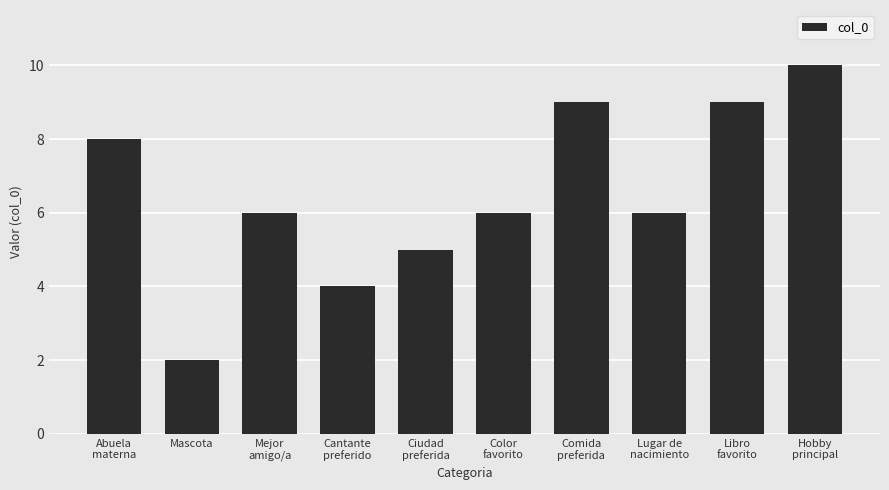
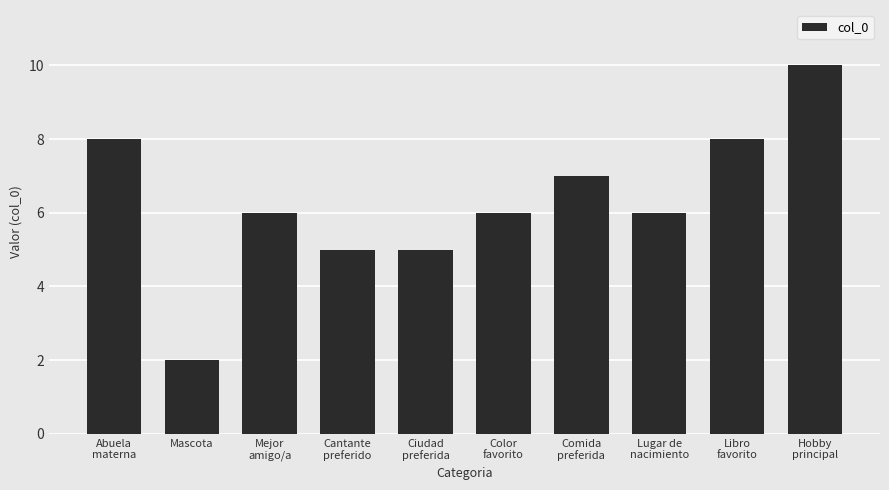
  {
    "Abuela materna": 8,
    "Mascota": 2,
    "Mejor amigo/a": 6,
-   "Cantante preferido": 4,
+   "Cantante preferido": 5,
    "Ciudad preferida": 5,
    "Color favorito": 6,
-   "Comida preferida": 9,
+   "Comida preferida": 7,
    "Lugar de nacimiento": 6,
-   "Libro favorito": 9,
+   "Libro favorito": 8,
    "Hobby principal": 10
  }
